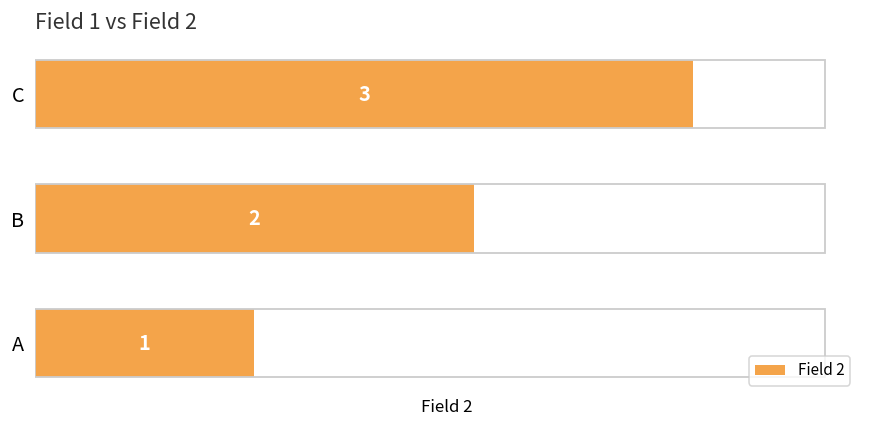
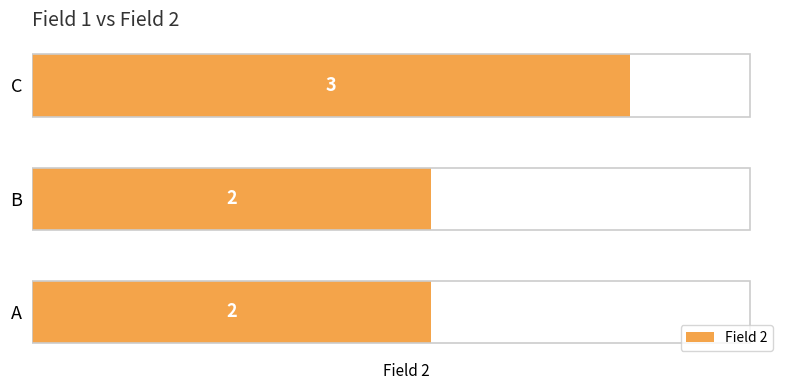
  {
    "C": 3,
    "B": 2,
-   "A": 1
+   "A": 2
  }
